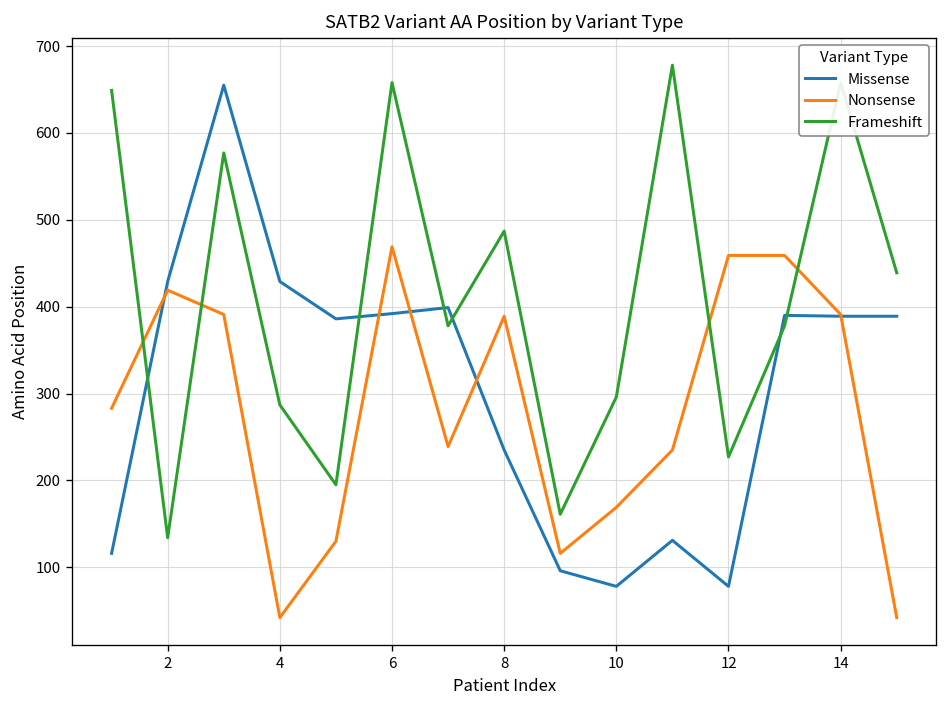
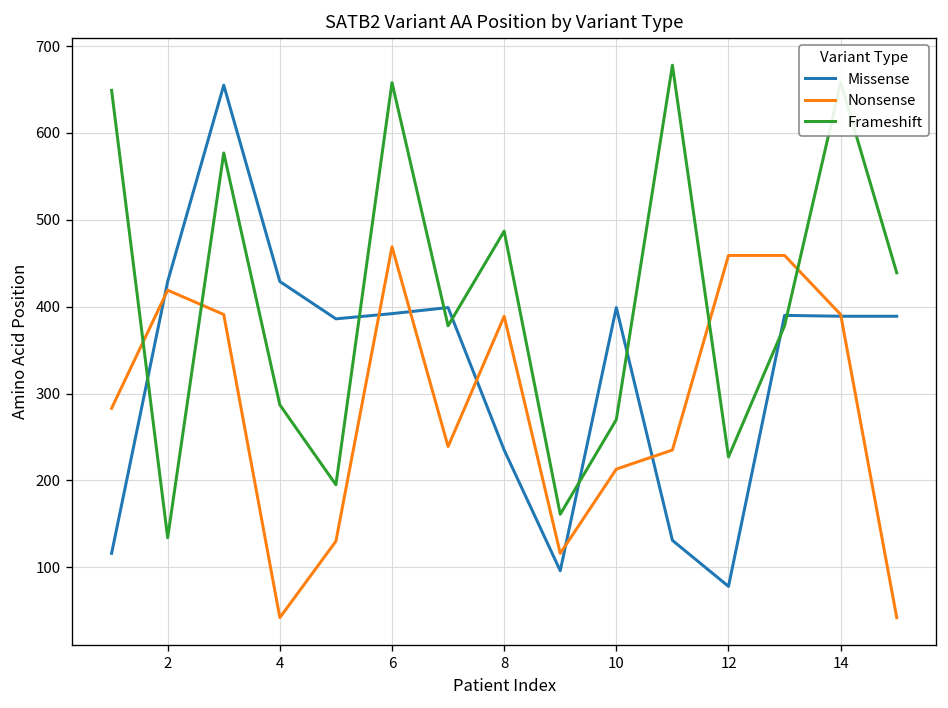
  {
    "Missense": {
      "2": 430,
      "4": 430,
      "6": 390,
      "8": 240,
-     "10": 80,
+     "10": 400,
      "12": 80
    },
    "Nonsense": {
      "2": 420,
      "4": 40,
      "6": 470,
      "8": 390,
-     "10": 170,
+     "10": 210,
      "12": 460
    },
    "Frameshift": {
      "2": 130,
      "4": 290,
      "6": 660,
      "8": 490,
-     "10": 300,
+     "10": 270,
      "12": 230
    }
  }
